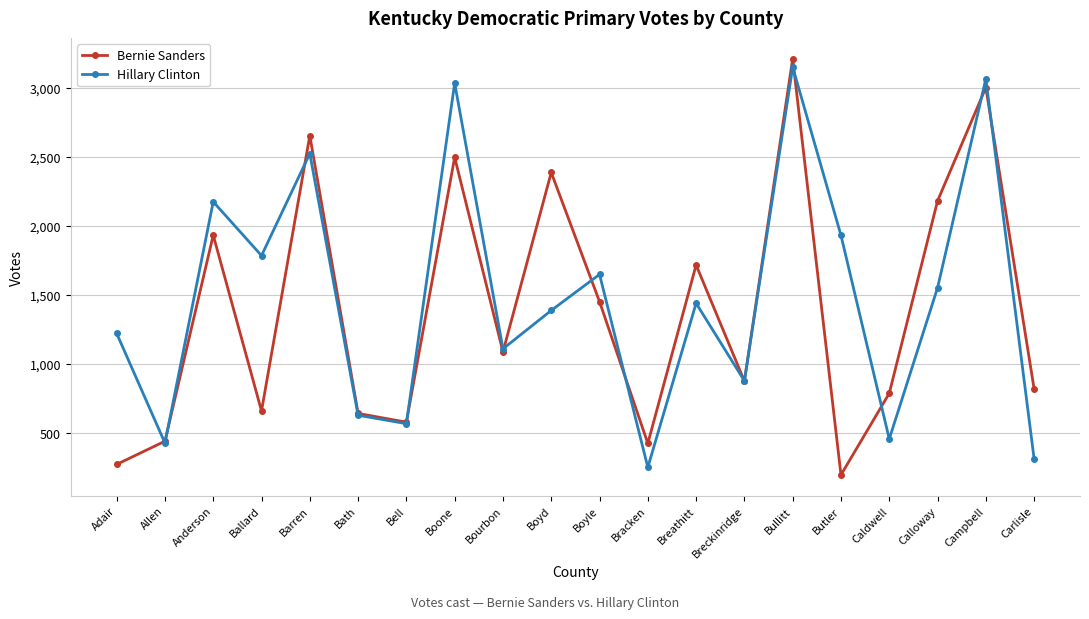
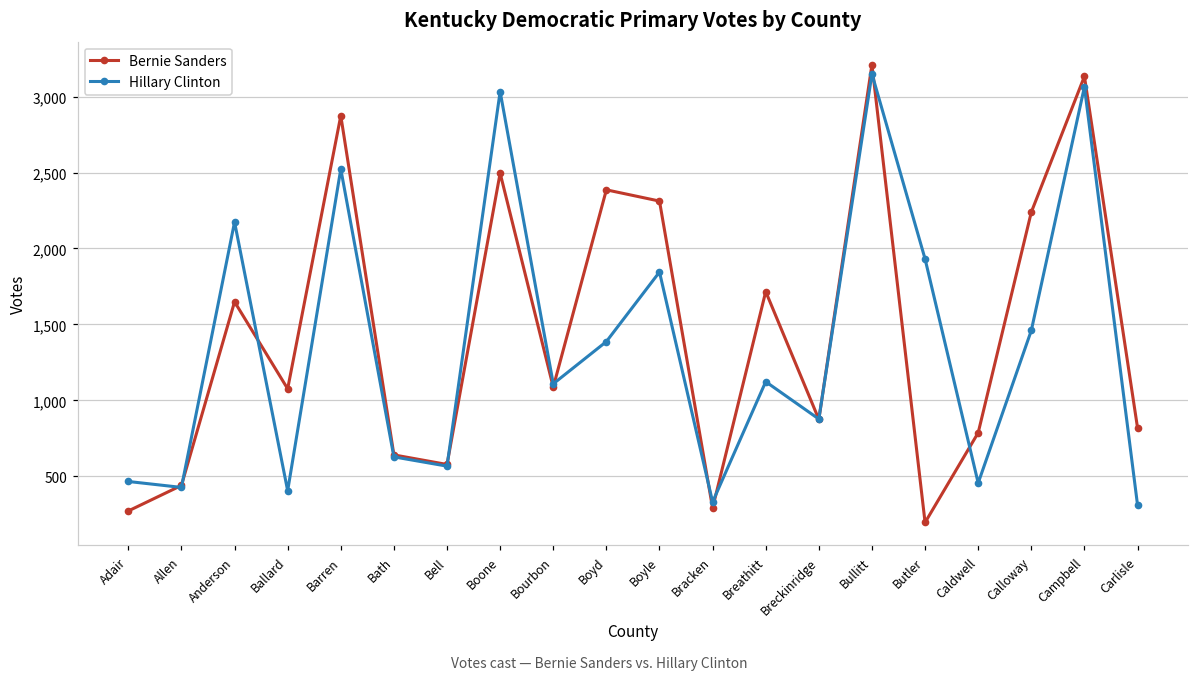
  {
    "Bernie Sanders": {
      "Adair": "270",
-     "Anderson": "1,930",
-     "Ballard": "660",
-     "Barren": "2,650",
+     "Anderson": "1,650",
+     "Ballard": "1,080",
+     "Barren": "2,870",
      "Boone": "2,500",
      "Bourbon": "1,090",
      "Boyd": "2,390",
-     "Boyle": "1,450",
-     "Bracken": "420",
+     "Boyle": "2,310",
+     "Bracken": "290",
      "Breathitt": "1,720",
      "Bullitt": "3,210",
      "Butler": "200",
      "Caldwell": "790",
-     "Calloway": "2,180",
-     "Campbell": "3,000",
+     "Calloway": "2,240",
+     "Campbell": "3,130",
      "Carlisle": "820"
    },
    "Hillary Clinton": {
-     "Adair": "1,220",
+     "Adair": "470",
      "Anderson": "2,170",
-     "Ballard": "1,780",
+     "Ballard": "410",
      "Barren": "2,520",
      "Boone": "3,030",
      "Bourbon": "1,110",
      "Boyd": "1,390",
-     "Boyle": "1,650",
-     "Bracken": "250",
-     "Breathitt": "1,440",
+     "Boyle": "1,850",
+     "Bracken": "330",
+     "Breathitt": "1,120",
      "Bullitt": "3,150",
      "Butler": "1,930",
      "Caldwell": "460",
-     "Calloway": "1,550",
+     "Calloway": "1,460",
      "Campbell": "3,060",
      "Carlisle": "310"
    }
  }
